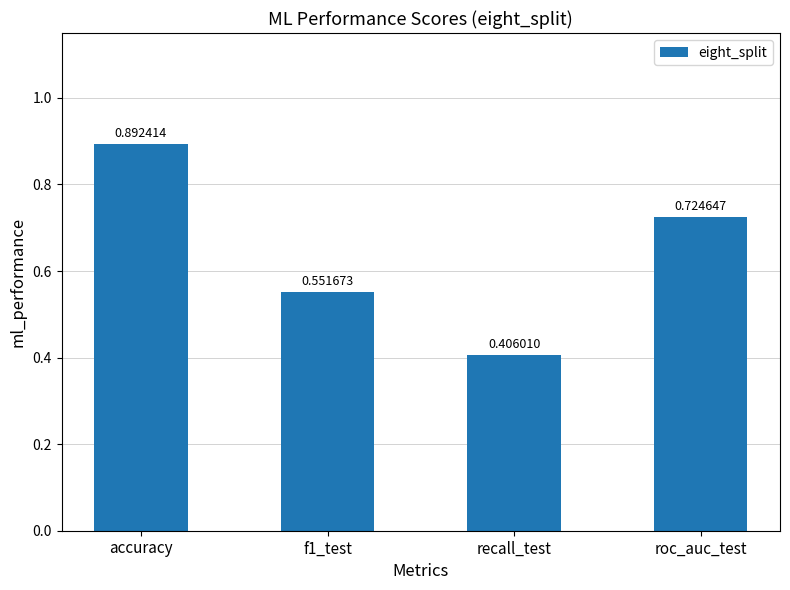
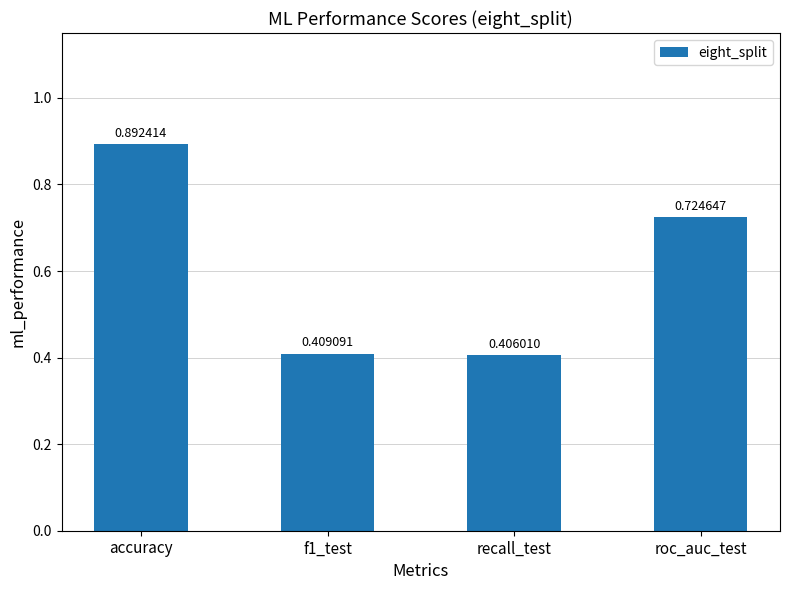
  {
    "accuracy": 0.892414,
-   "f1_test": 0.551673,
+   "f1_test": 0.409091,
    "recall_test": 0.406010,
    "roc_auc_test": 0.724647
  }
